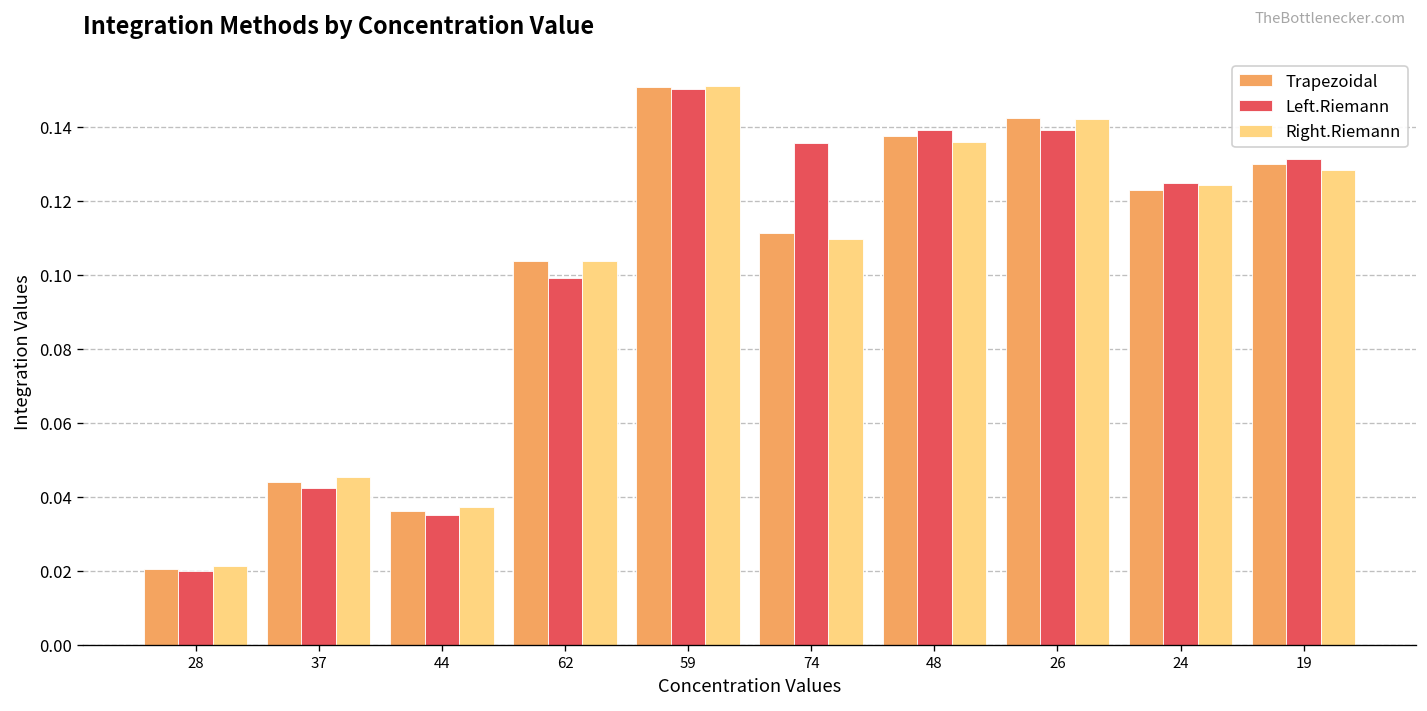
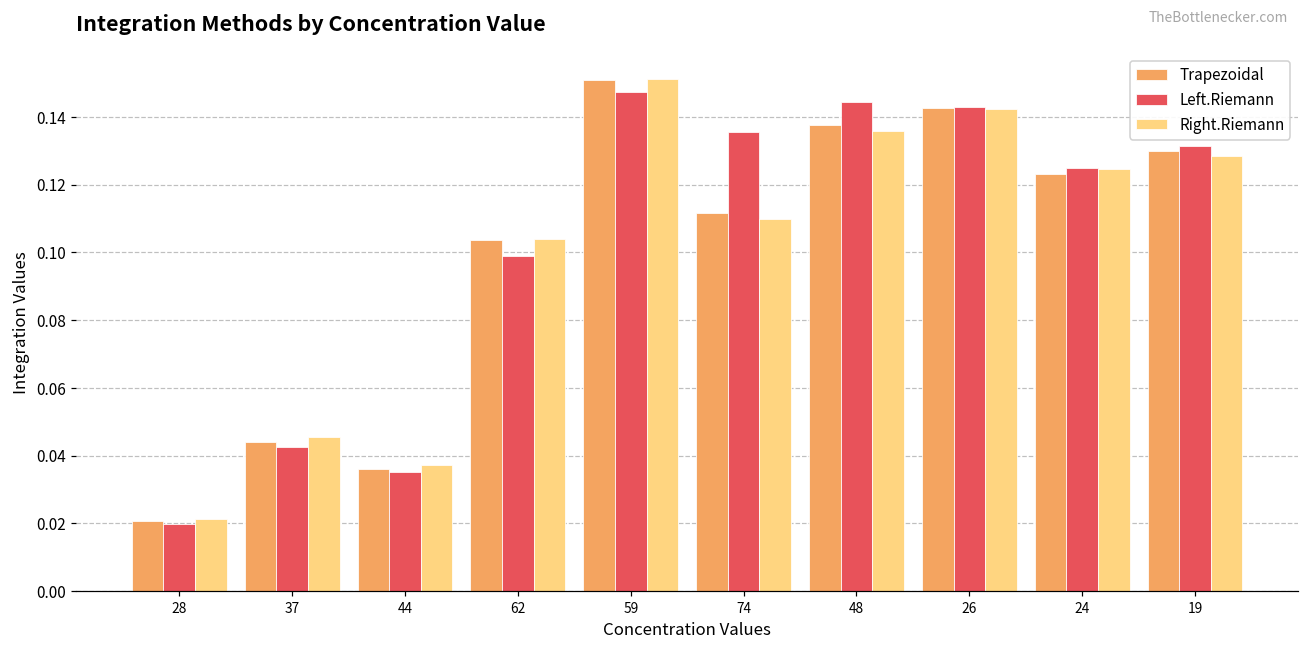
  {
    "Left.Riemann": {
      "28": 0.020,
      "37": 0.042,
      "44": 0.035,
      "62": 0.099,
-     "59": 0.150,
+     "59": 0.147,
      "74": 0.136,
-     "48": 0.139,
-     "26": 0.139,
+     "48": 0.144,
+     "26": 0.143,
      "24": 0.125,
      "19": 0.132
    }
  }
